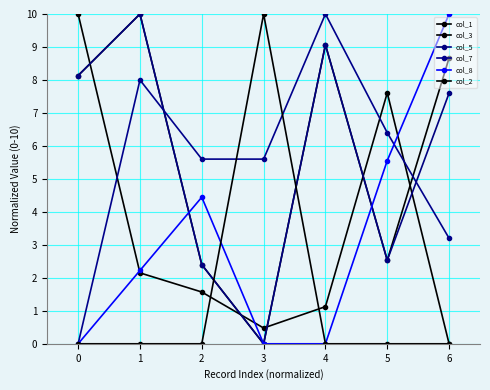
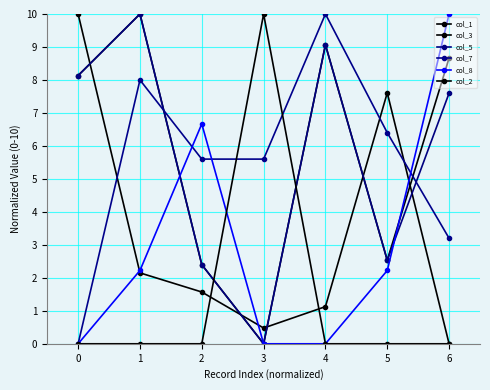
  {
    "col_8": {
-     "2": 4.4,
-     "5": 5.6,
+     "2": 6.7,
+     "5": 2.2,
      "6": 10.0
    }
  }
